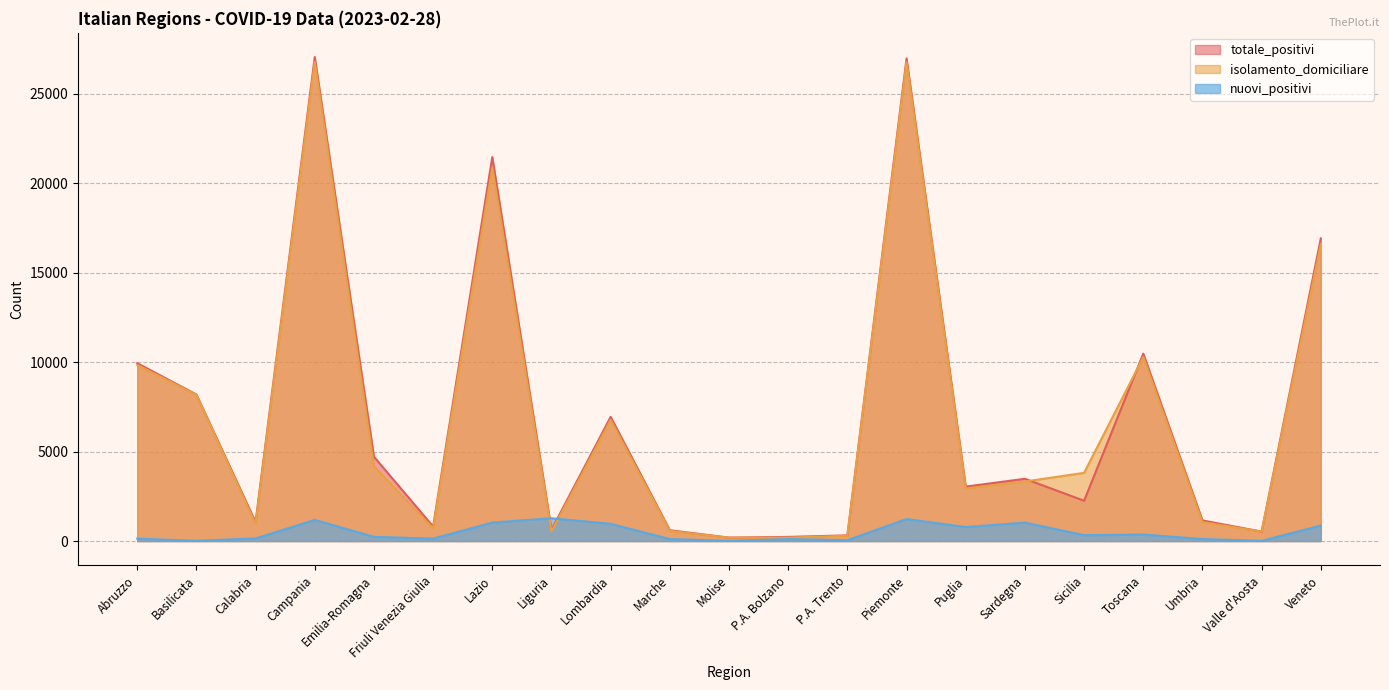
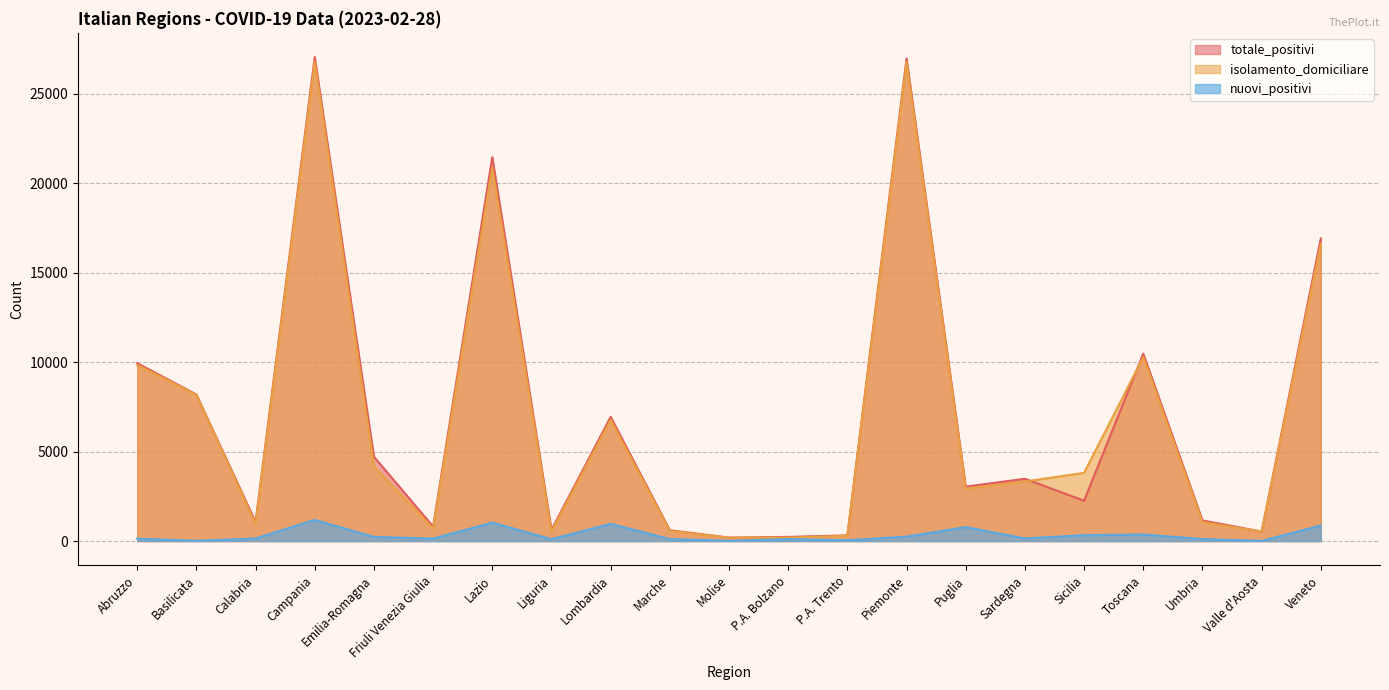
  {
    "totale_positivi": {
      "Campania": 27100,
      "Emilia-Romagna": 4700,
      "Lazio": 21500,
      "Lombardia": 6900,
      "Piemonte": 27000,
      "Sardegna": 3500,
      "Sicilia": 2300,
      "Toscana": 10500,
      "Veneto": 16900
    },
    "isolamento_domiciliare": {
      "Campania": 26800,
      "Emilia-Romagna": 4200,
      "Lazio": 20900,
      "Lombardia": 6800,
      "Piemonte": 26800,
      "Sardegna": 3300,
      "Sicilia": 3800,
      "Toscana": 10300,
      "Veneto": 16600
    },
    "nuovi_positivi": {
      "Abruzzo": 100,
      "Basilicata": 0,
      "Calabria": 100,
      "Campania": 1200,
      "Emilia-Romagna": 200,
      "Friuli Venezia Giulia": 100,
      "Lazio": 1000,
-     "Liguria": 1300,
+     "Liguria": 100,
      "Lombardia": 1000,
      "Marche": 100,
      "Molise": 0,
      "P.A. Trento": 0,
-     "Piemonte": 1200,
+     "Piemonte": 200,
      "Puglia": 800,
-     "Sardegna": 1000,
+     "Sardegna": 100,
      "Sicilia": 300,
      "Toscana": 400,
      "Umbria": 100,
      "Valle d'Aosta": 0,
      "Veneto": 900
    }
  }
